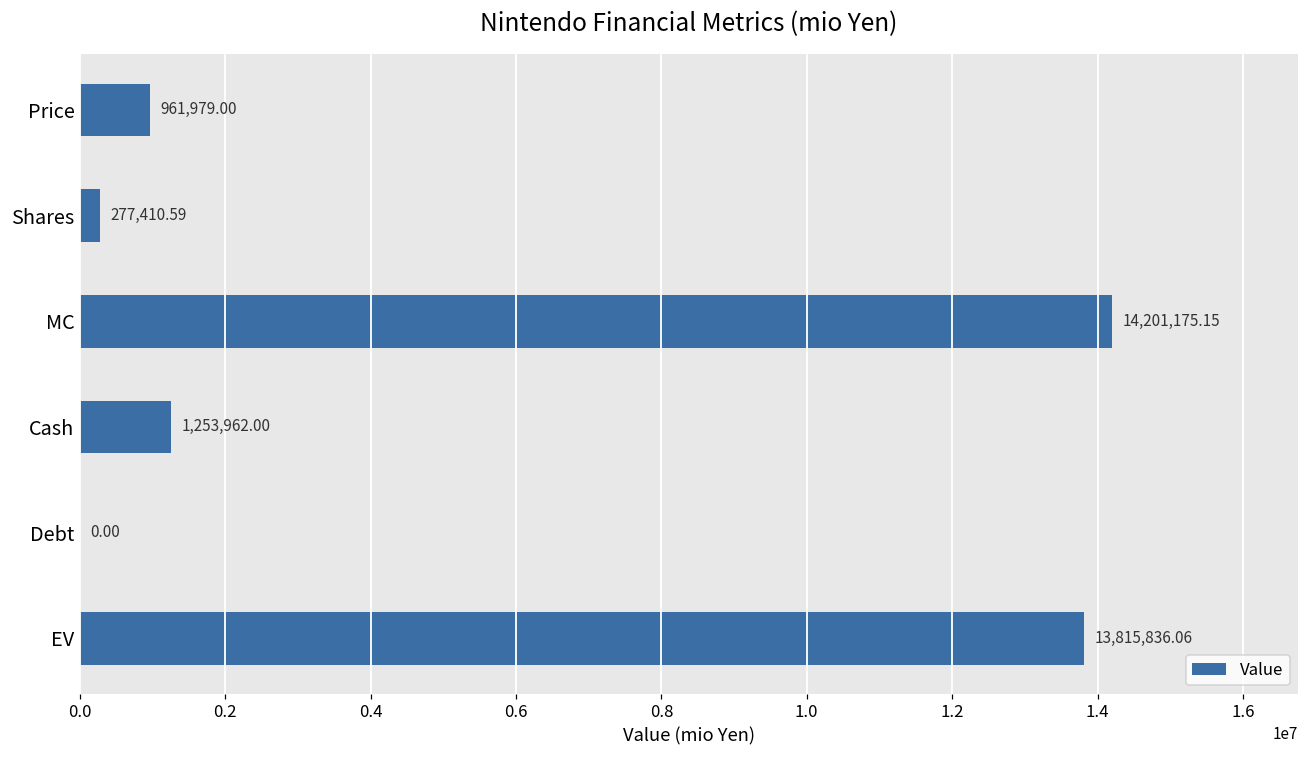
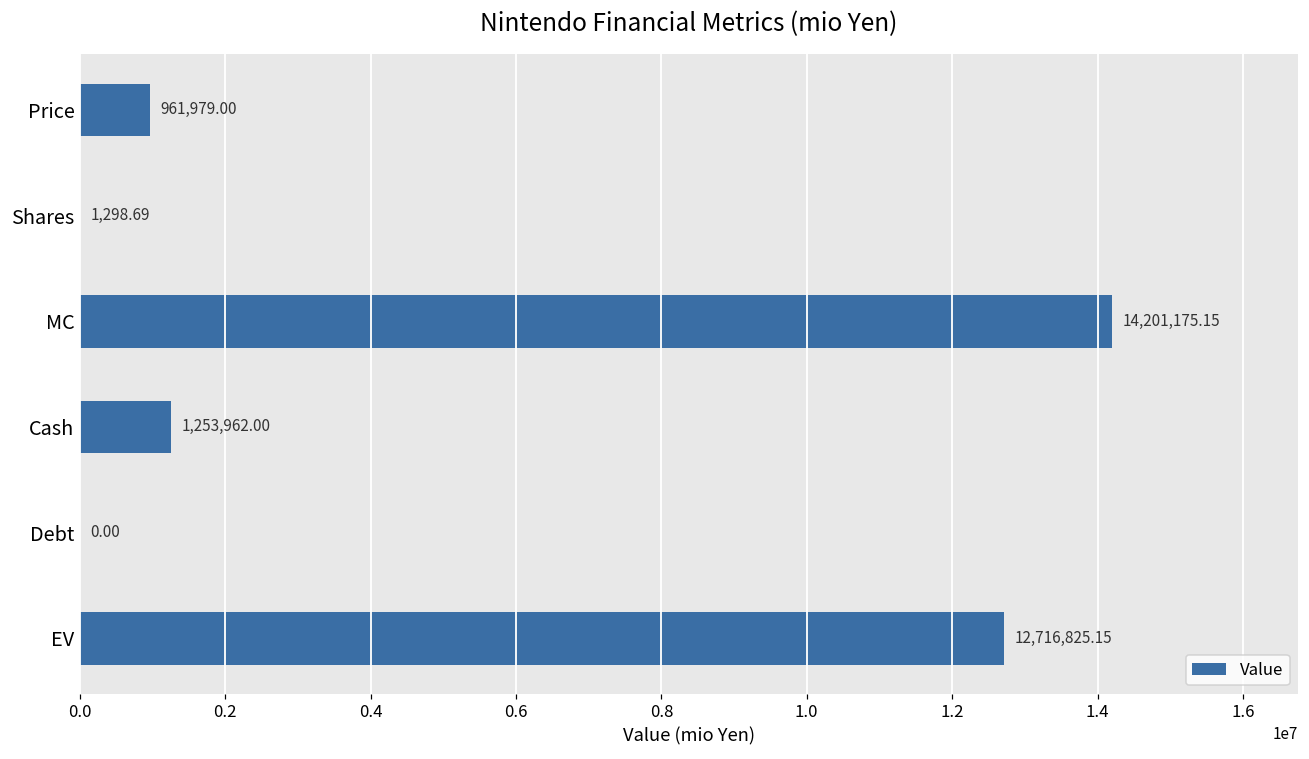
  {
    "Price": "961,979.00",
-   "Shares": "277,410.59",
+   "Shares": "1,298.69",
    "MC": "14,201,175.15",
    "Cash": "1,253,962.00",
    "Debt": "0.00",
-   "EV": "13,815,836.06"
+   "EV": "12,716,825.15"
  }
